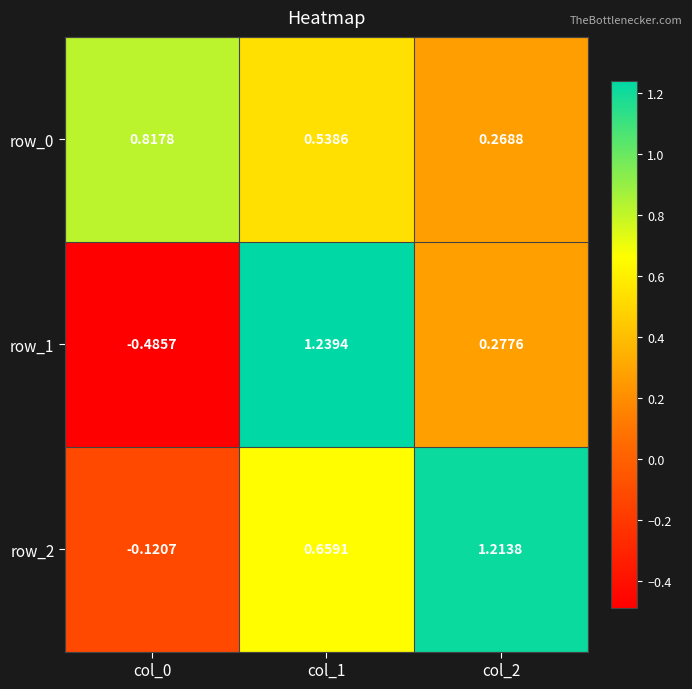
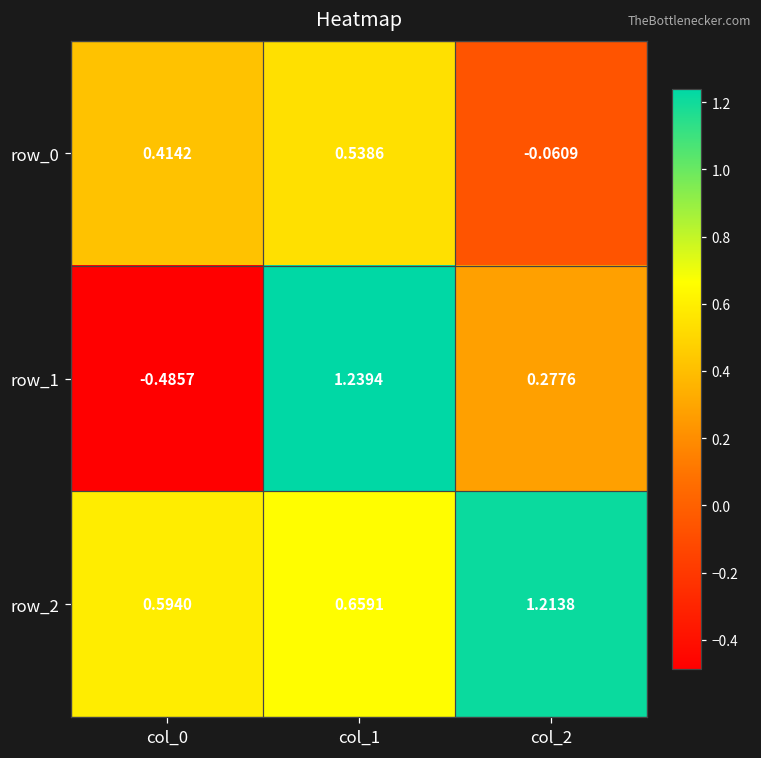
  {
    "row_0": {
-     "col_0": 0.8178,
+     "col_0": 0.4142,
      "col_1": 0.5386,
-     "col_2": 0.2688
+     "col_2": -0.0609
    },
    "row_1": {
      "col_0": -0.4857,
      "col_1": 1.2394,
      "col_2": 0.2776
    },
    "row_2": {
-     "col_0": -0.1207,
+     "col_0": 0.5940,
      "col_1": 0.6591,
      "col_2": 1.2138
    }
  }
